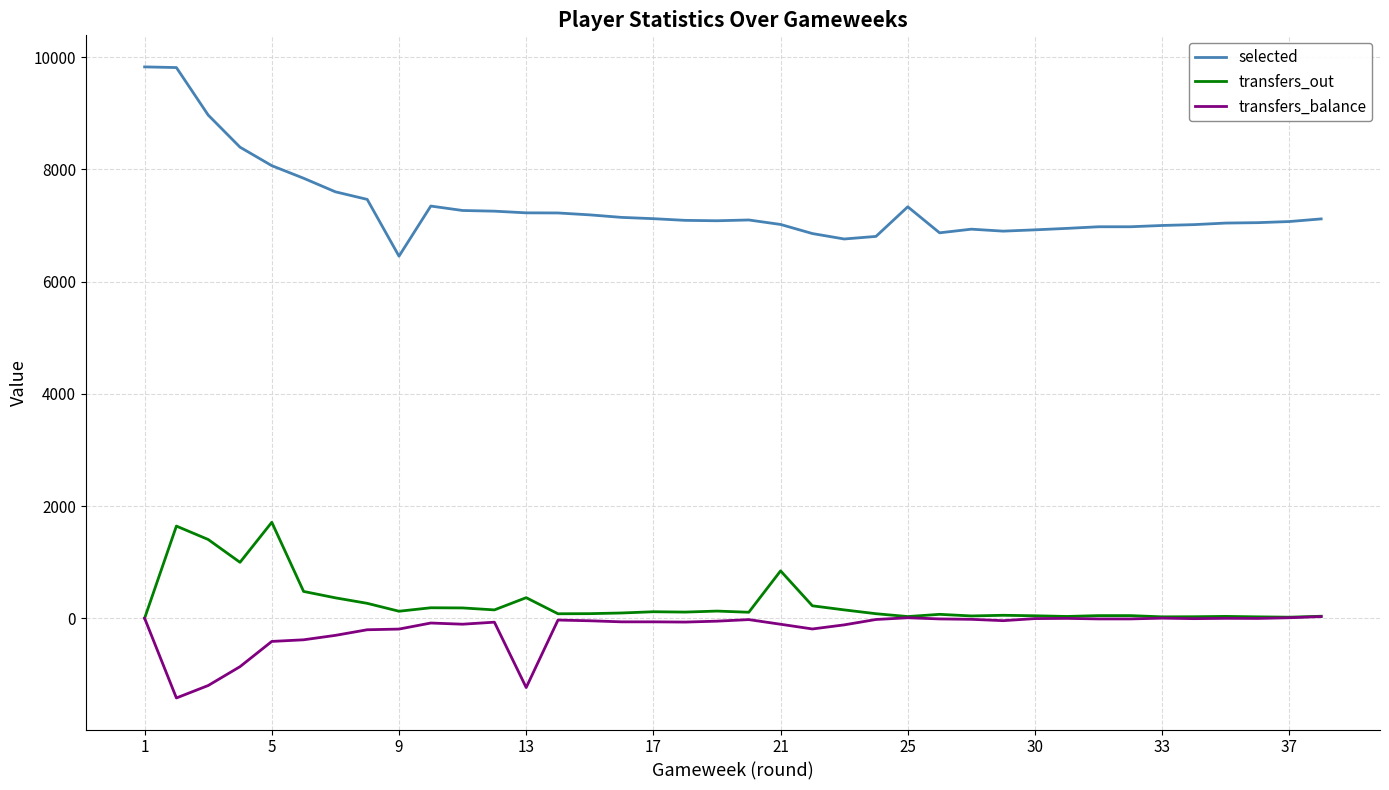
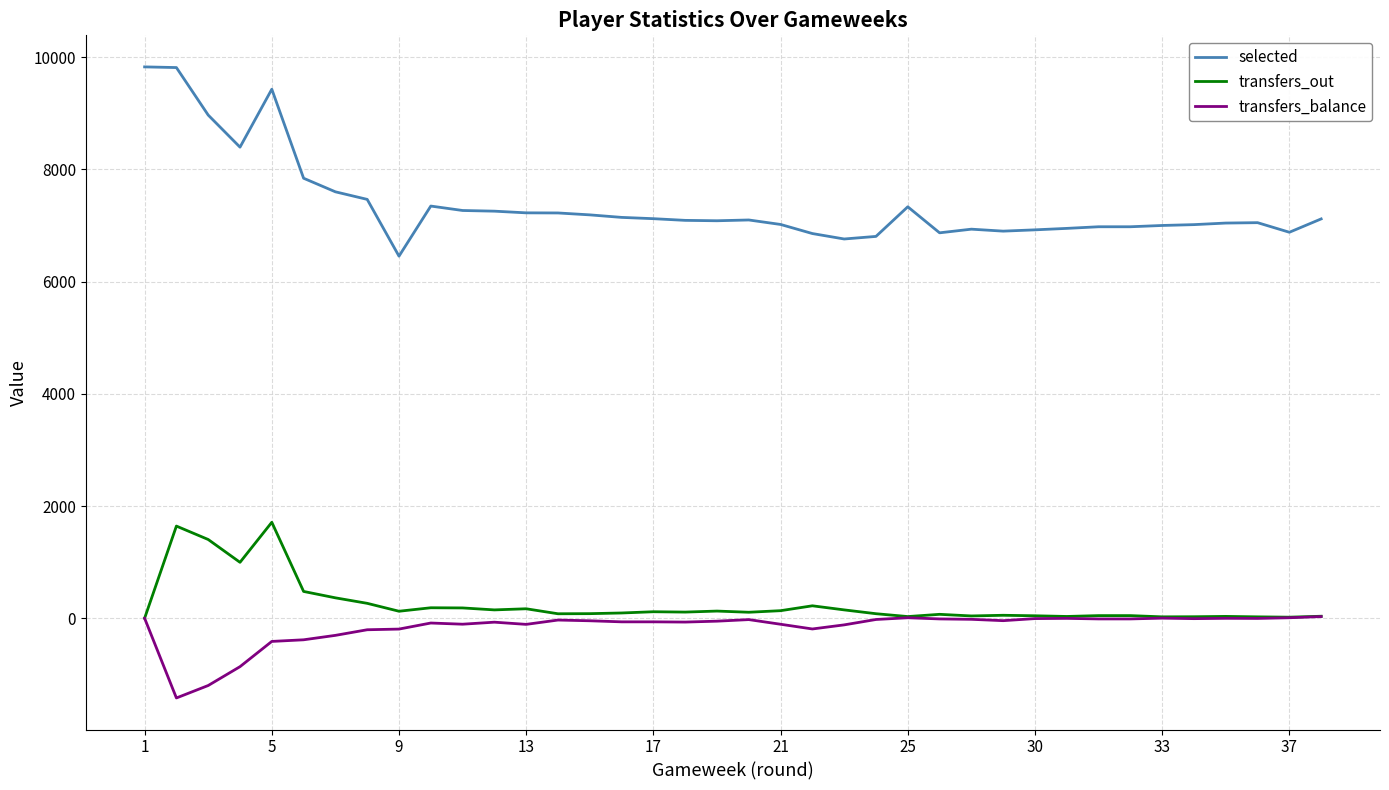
  {
    "selected": {
      "1": 9800,
-     "5": 8100,
+     "5": 9400,
      "9": 6500,
      "13": 7200,
      "17": 7100,
      "21": 7000,
      "25": 7300,
      "30": 6900,
      "33": 7000,
-     "37": 7100
+     "37": 6900
    },
    "transfers_out": {
      "5": 1700,
      "9": 100,
-     "13": 400,
+     "13": 200,
      "17": 100,
-     "21": 800,
+     "21": 100,
      "30": 0
    },
    "transfers_balance": {
      "5": -400,
      "9": -200,
-     "13": -1200,
+     "13": -100,
      "17": -100,
      "21": -100,
      "30": 0
    }
  }
